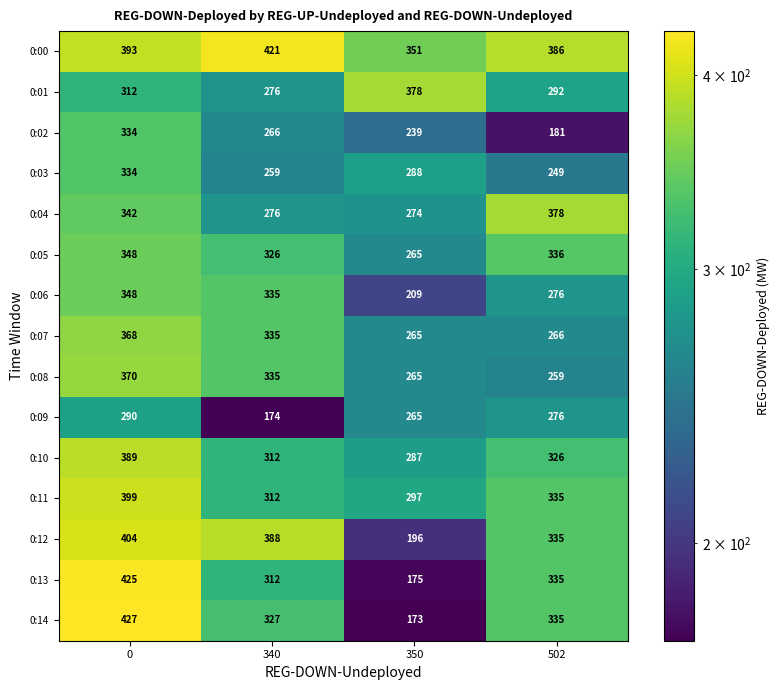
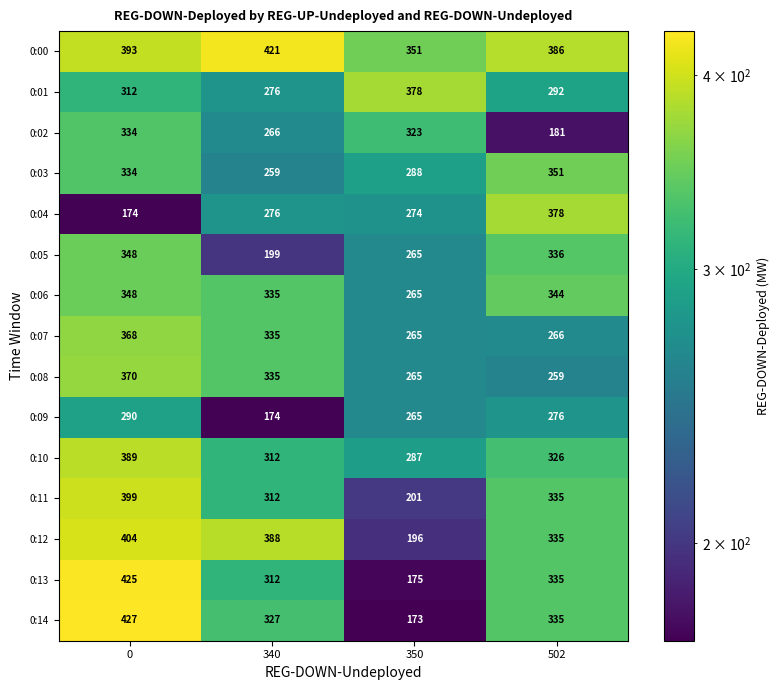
  {
    "0:00": {
      "0": 393,
      "340": 421,
      "350": 351,
      "502": 386
    },
    "0:01": {
      "0": 312,
      "340": 276,
      "350": 378,
      "502": 292
    },
    "0:02": {
      "0": 334,
      "340": 266,
-     "350": 239,
+     "350": 323,
      "502": 181
    },
    "0:03": {
      "0": 334,
      "340": 259,
      "350": 288,
-     "502": 249
+     "502": 351
    },
    "0:04": {
-     "0": 342,
+     "0": 174,
      "340": 276,
      "350": 274,
      "502": 378
    },
    "0:05": {
      "0": 348,
-     "340": 326,
+     "340": 199,
      "350": 265,
      "502": 336
    },
    "0:06": {
      "0": 348,
      "340": 335,
-     "350": 209,
-     "502": 276
+     "350": 265,
+     "502": 344
    },
    "0:07": {
      "0": 368,
      "340": 335,
      "350": 265,
      "502": 266
    },
    "0:08": {
      "0": 370,
      "340": 335,
      "350": 265,
      "502": 259
    },
    "0:09": {
      "0": 290,
      "340": 174,
      "350": 265,
      "502": 276
    },
    "0:10": {
      "0": 389,
      "340": 312,
      "350": 287,
      "502": 326
    },
    "0:11": {
      "0": 399,
      "340": 312,
-     "350": 297,
+     "350": 201,
      "502": 335
    },
    "0:12": {
      "0": 404,
      "340": 388,
      "350": 196,
      "502": 335
    },
    "0:13": {
      "0": 425,
      "340": 312,
      "350": 175,
      "502": 335
    },
    "0:14": {
      "0": 427,
      "340": 327,
      "350": 173,
      "502": 335
    }
  }
